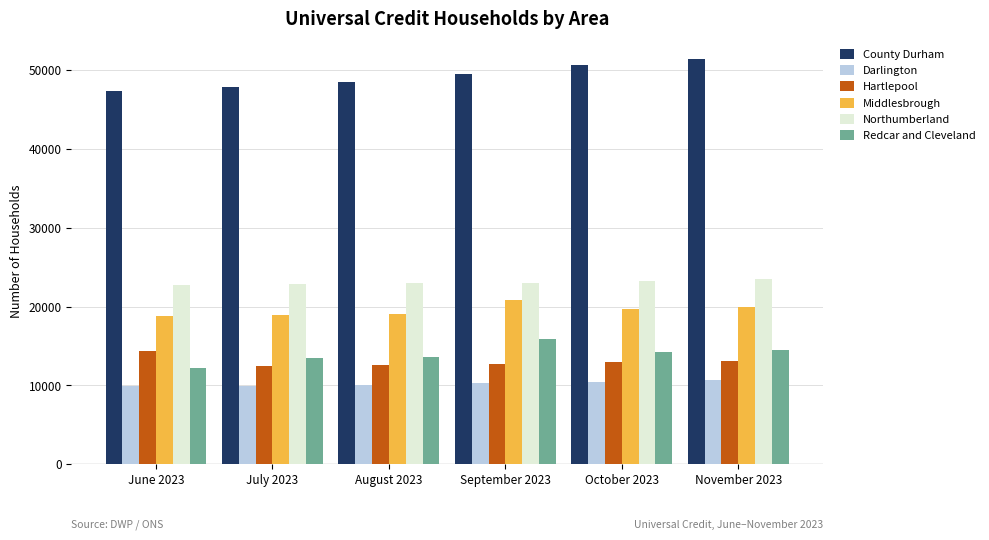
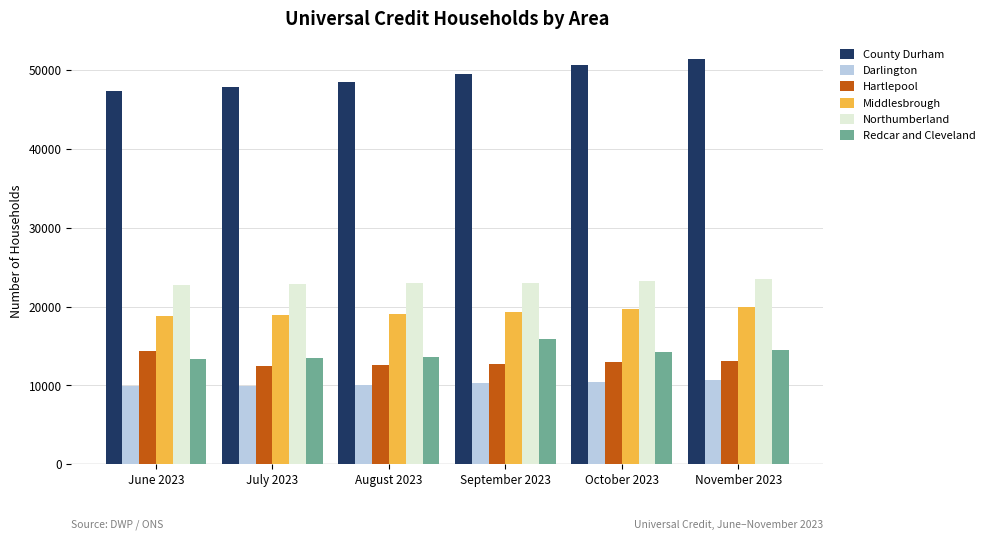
  {
    "County Durham": {
      "June 2023": 47000,
      "July 2023": 48000,
      "August 2023": 48000,
      "September 2023": 49000,
      "October 2023": 51000,
      "November 2023": 51000
    },
    "Hartlepool": {
      "June 2023": 14000,
      "July 2023": 13000,
      "August 2023": 13000,
      "September 2023": 13000,
      "October 2023": 13000,
      "November 2023": 13000
    },
    "Middlesbrough": {
      "June 2023": 19000,
      "July 2023": 19000,
      "August 2023": 19000,
-     "September 2023": 21000,
+     "September 2023": 19000,
      "October 2023": 20000,
      "November 2023": 20000
    },
    "Redcar and Cleveland": {
-     "June 2023": 12000,
+     "June 2023": 13000,
      "July 2023": 13000,
      "August 2023": 14000,
      "September 2023": 16000,
      "October 2023": 14000,
      "November 2023": 15000
    }
  }
